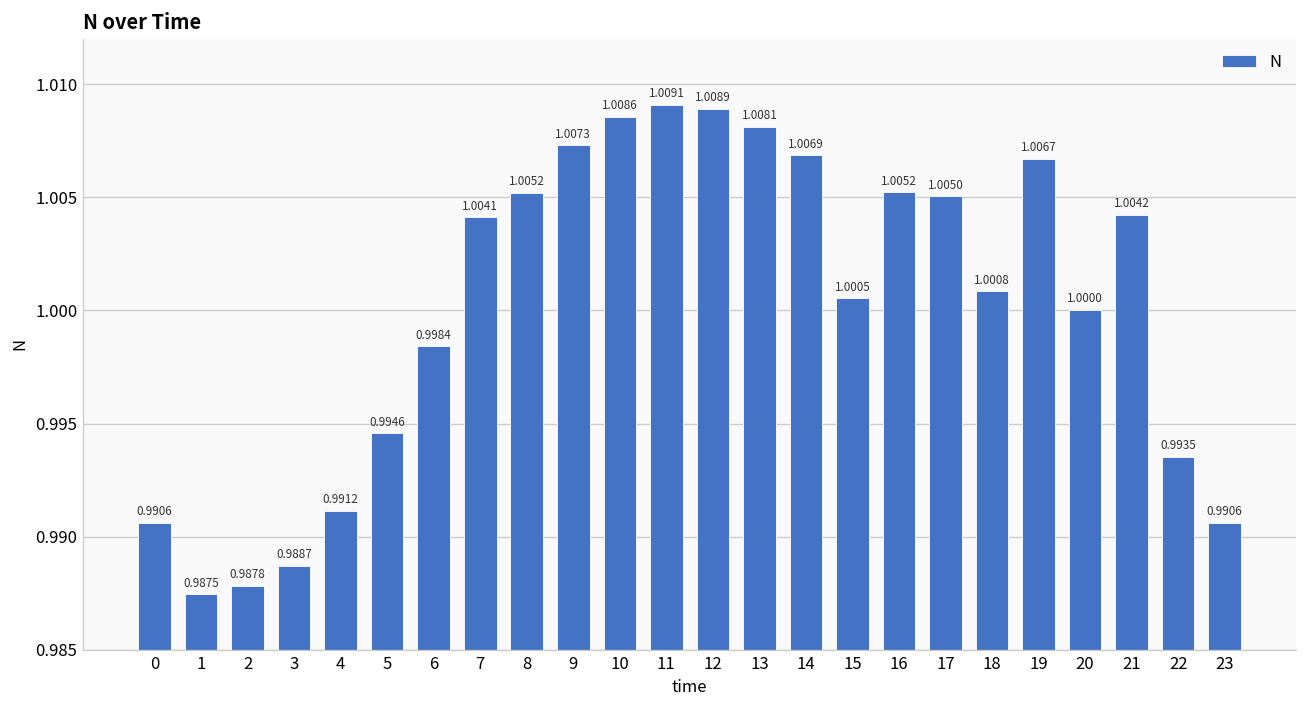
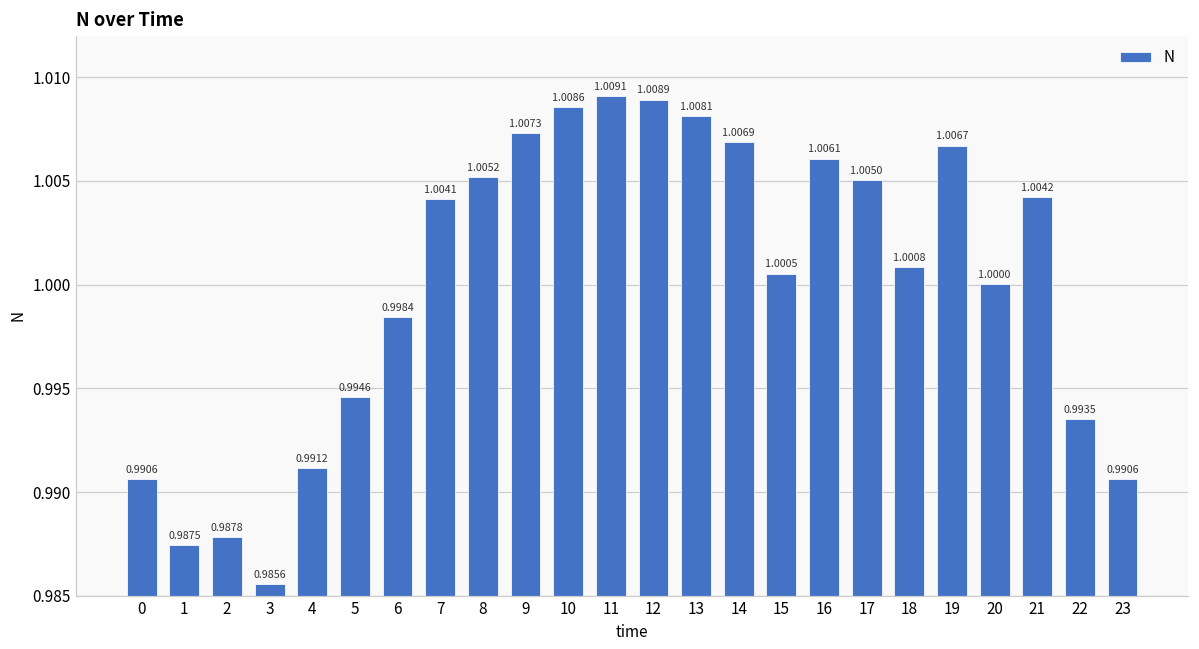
  {
    "0": 0.9906,
    "1": 0.9875,
    "2": 0.9878,
-   "3": 0.9887,
+   "3": 0.9856,
    "4": 0.9912,
    "5": 0.9946,
    "6": 0.9984,
    "7": 1.0041,
    "8": 1.0052,
    "9": 1.0073,
    "10": 1.0086,
    "11": 1.0091,
    "12": 1.0089,
    "13": 1.0081,
    "14": 1.0069,
    "15": 1.0005,
-   "16": 1.0052,
+   "16": 1.0061,
    "17": 1.0050,
    "18": 1.0008,
    "19": 1.0067,
    "20": 1.0000,
    "21": 1.0042,
    "22": 0.9935,
    "23": 0.9906
  }
